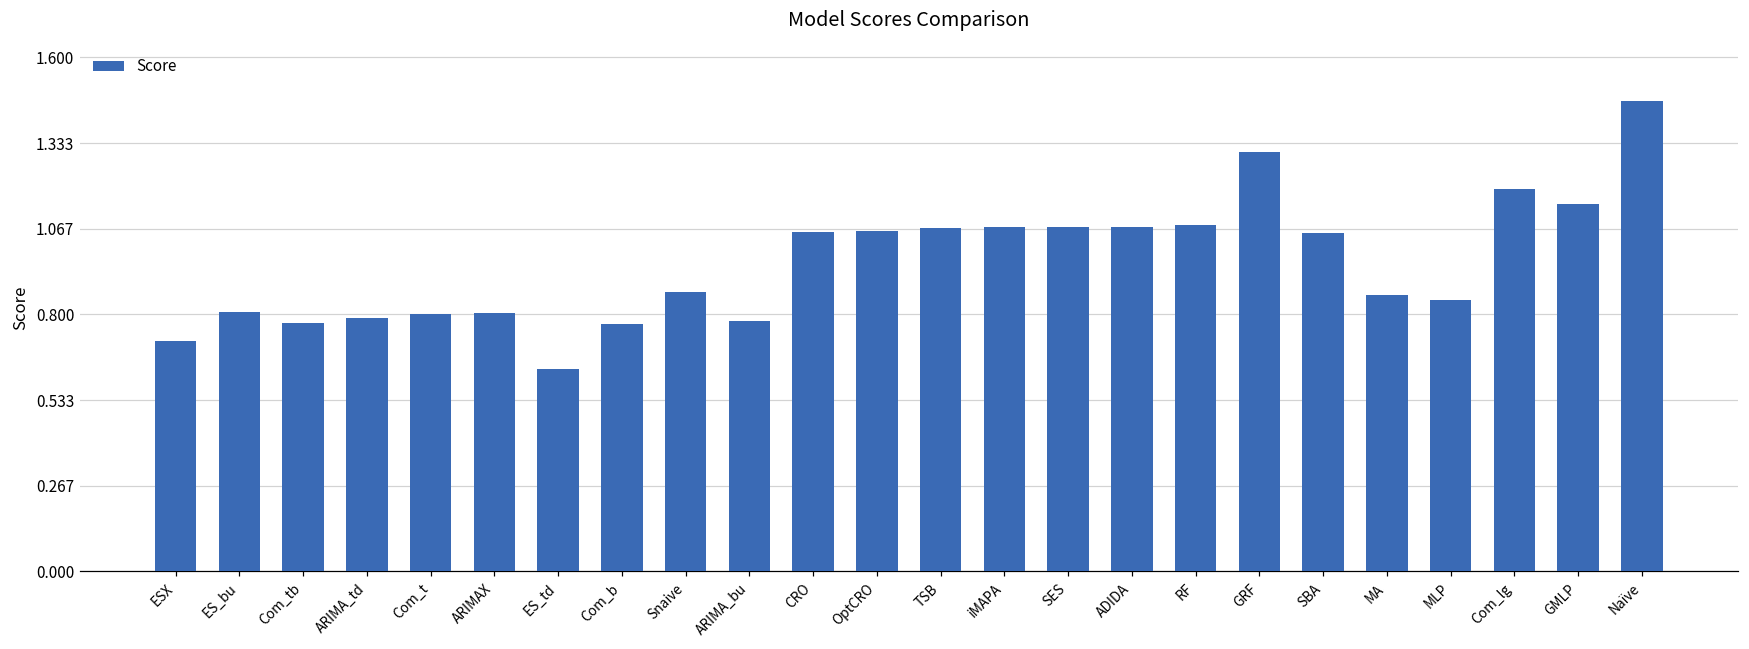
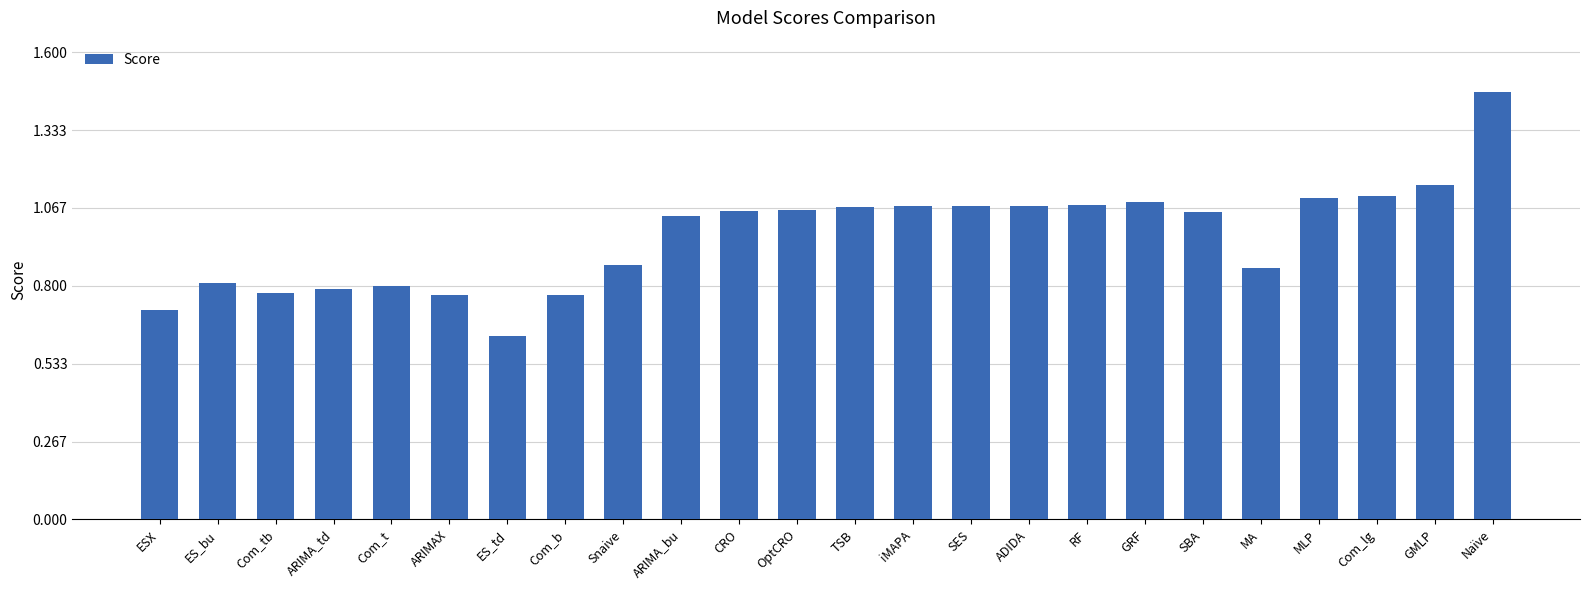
  {
    "ESX": 0.72,
    "ES_bu": 0.81,
    "Com_tb": 0.77,
    "ARIMA_td": 0.79,
    "Com_t": 0.80,
-   "ARIMAX": 0.80,
+   "ARIMAX": 0.77,
    "ES_td": 0.63,
    "Com_b": 0.77,
    "Snaive": 0.87,
-   "ARIMA_bu": 0.78,
+   "ARIMA_bu": 1.04,
    "CRO": 1.06,
    "OptCRO": 1.06,
    "TSB": 1.07,
    "iMAPA": 1.07,
    "SES": 1.07,
    "ADIDA": 1.07,
    "RF": 1.08,
-   "GRF": 1.30,
+   "GRF": 1.09,
    "SBA": 1.05,
    "MA": 0.86,
-   "MLP": 0.85,
-   "Com_lg": 1.19,
+   "MLP": 1.10,
+   "Com_lg": 1.11,
    "GMLP": 1.14,
    "Naïve": 1.46
  }
